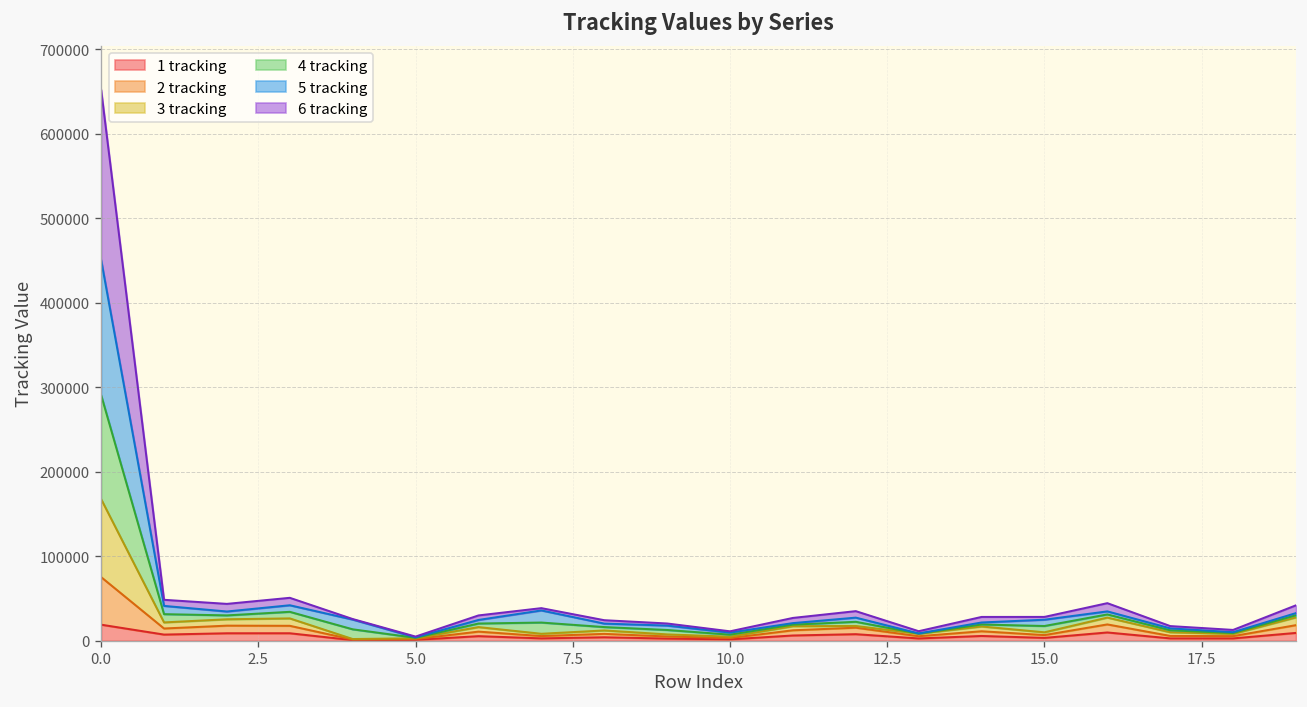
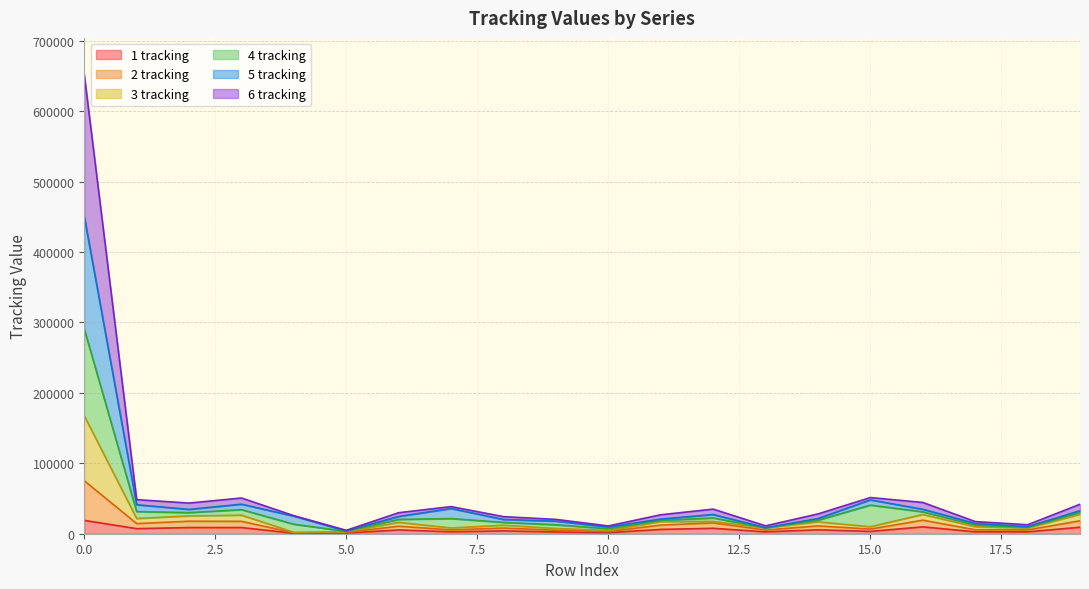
  {
    "4 tracking": {
      "0.0": 120000,
-     "15.0": 10000
+     "15.0": 30000
    },
    "5 tracking": {
      "0.0": 160000
    },
    "6 tracking": {
      "0.0": 200000
    }
  }
